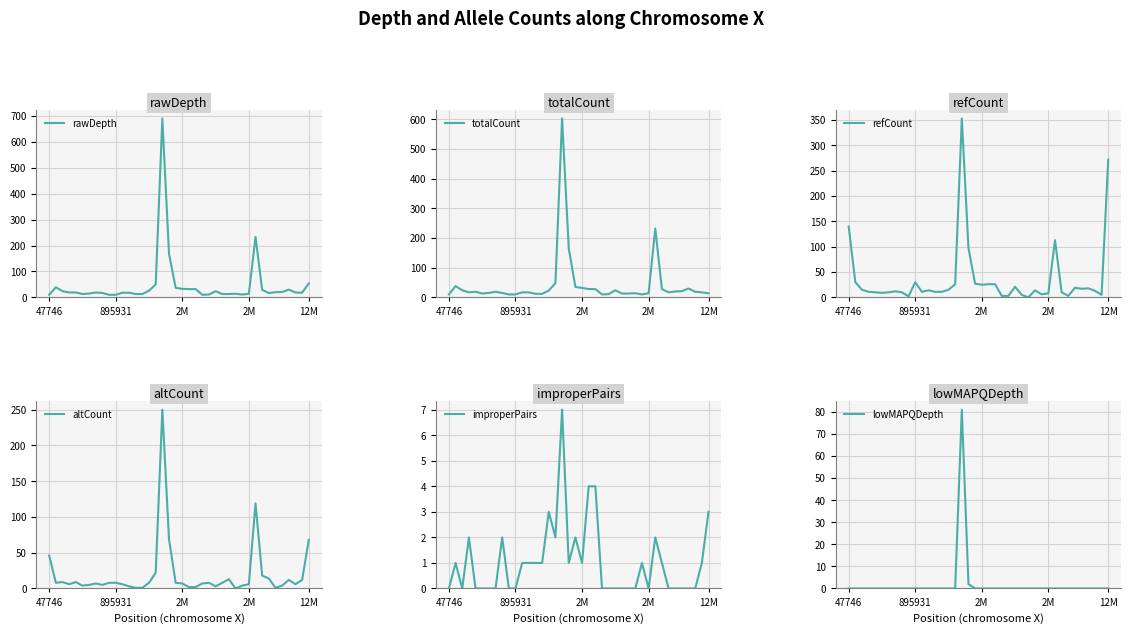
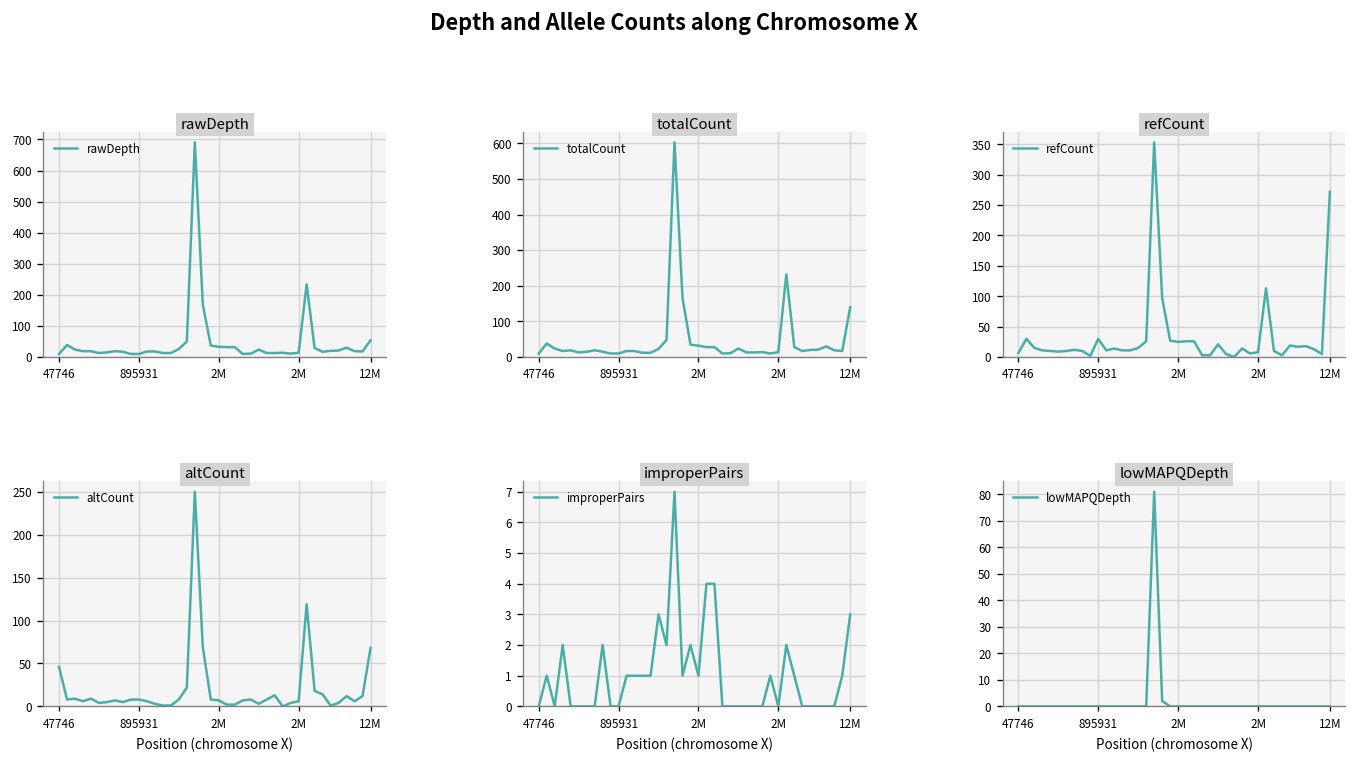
  {
    "rawDepth": {
      "47746": 10,
      "895931": 10,
      "12M": 50
    },
    "totalCount": {
      "47746": 10,
      "895931": 10,
-     "12M": 10
+     "12M": 140
    },
    "refCount": {
-     "47746": 140,
+     "47746": 10,
      "895931": 30,
      "12M": 270
    },
    "altCount": {
      "47746": 50,
      "895931": 10,
      "12M": 70
    },
    "improperPairs": {
      "47746": 0.0,
      "895931": 0.0,
      "12M": 3.0
    },
    "lowMAPQDepth": {
      "47746": 0,
      "895931": 0,
      "12M": 0
    }
  }
